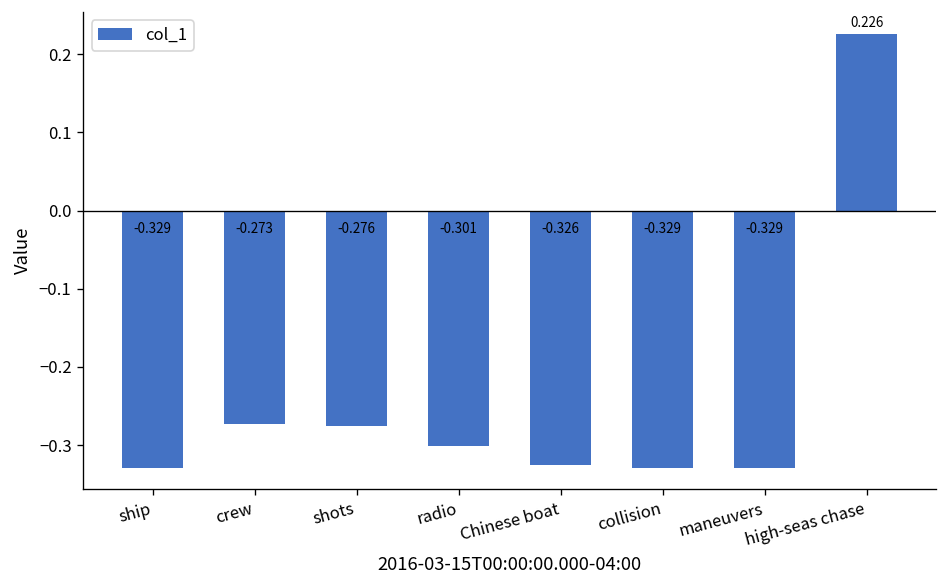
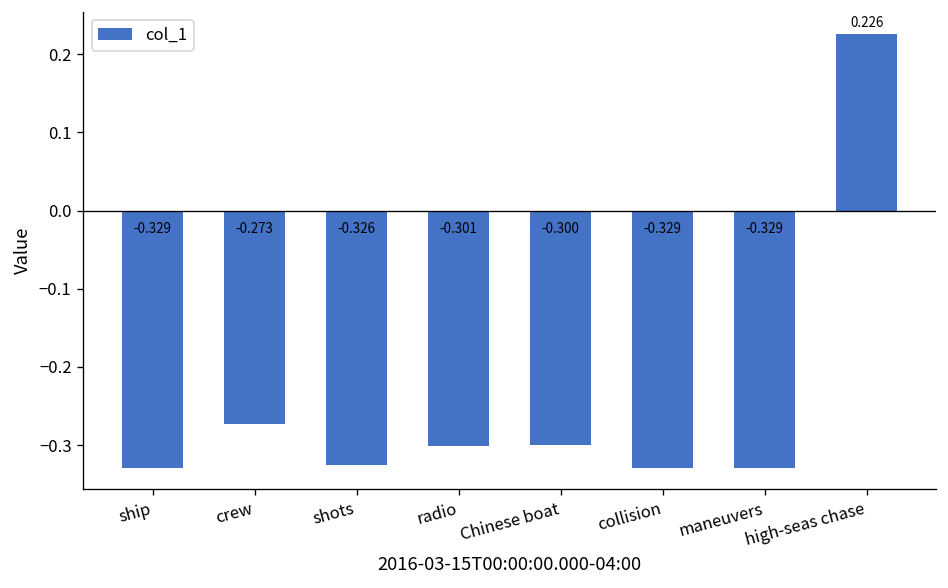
  {
    "ship": -0.329,
    "crew": -0.273,
-   "shots": -0.276,
+   "shots": -0.326,
    "radio": -0.301,
-   "Chinese boat": -0.326,
+   "Chinese boat": -0.300,
    "collision": -0.329,
    "maneuvers": -0.329,
    "high-seas chase": 0.226
  }
